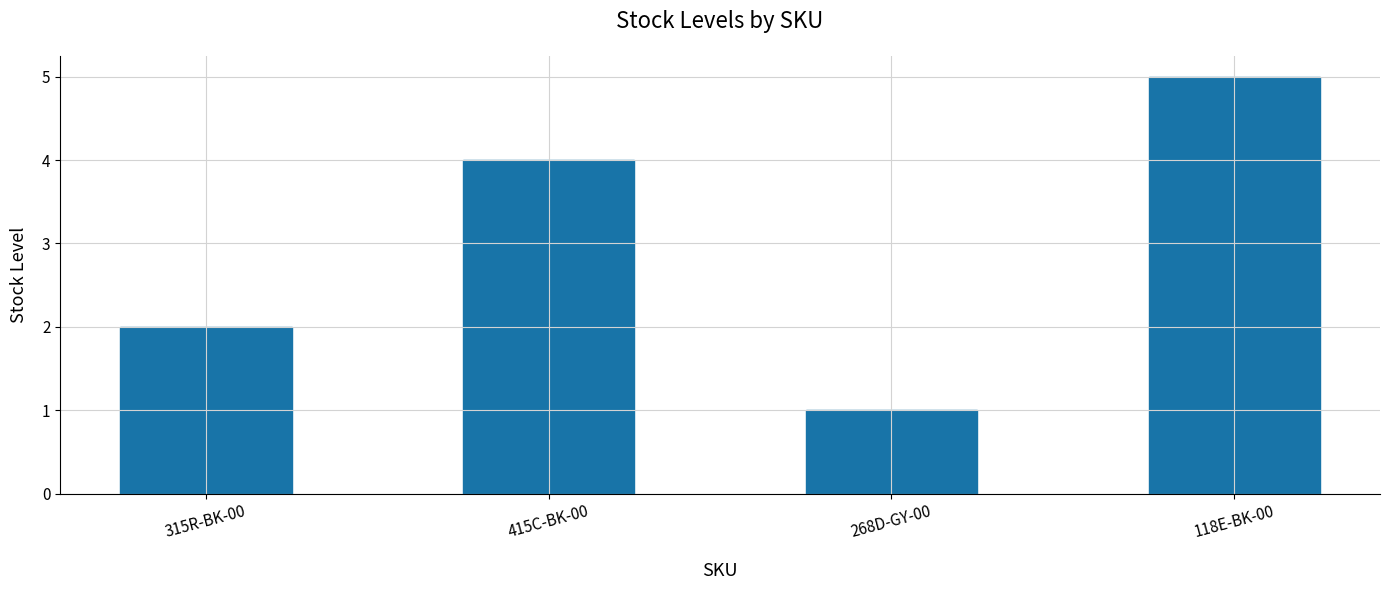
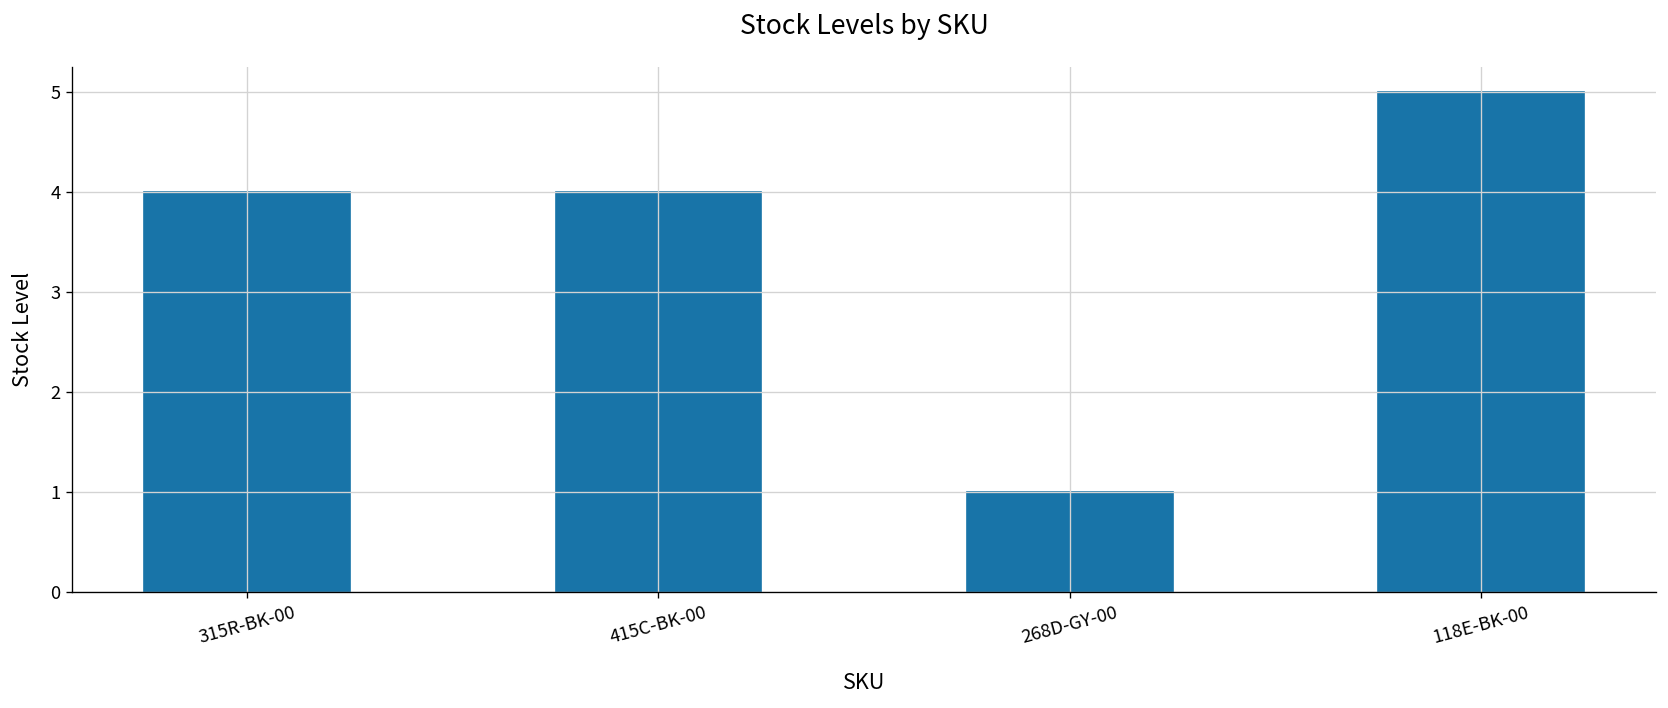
  {
-   "315R-BK-00": 2,
+   "315R-BK-00": 4,
    "415C-BK-00": 4,
    "268D-GY-00": 1,
    "118E-BK-00": 5
  }
